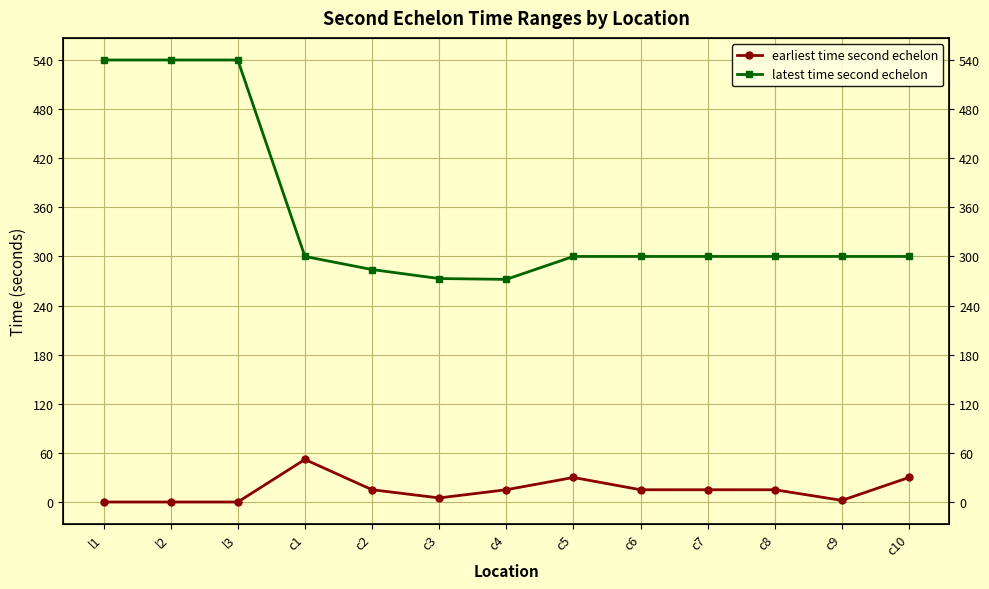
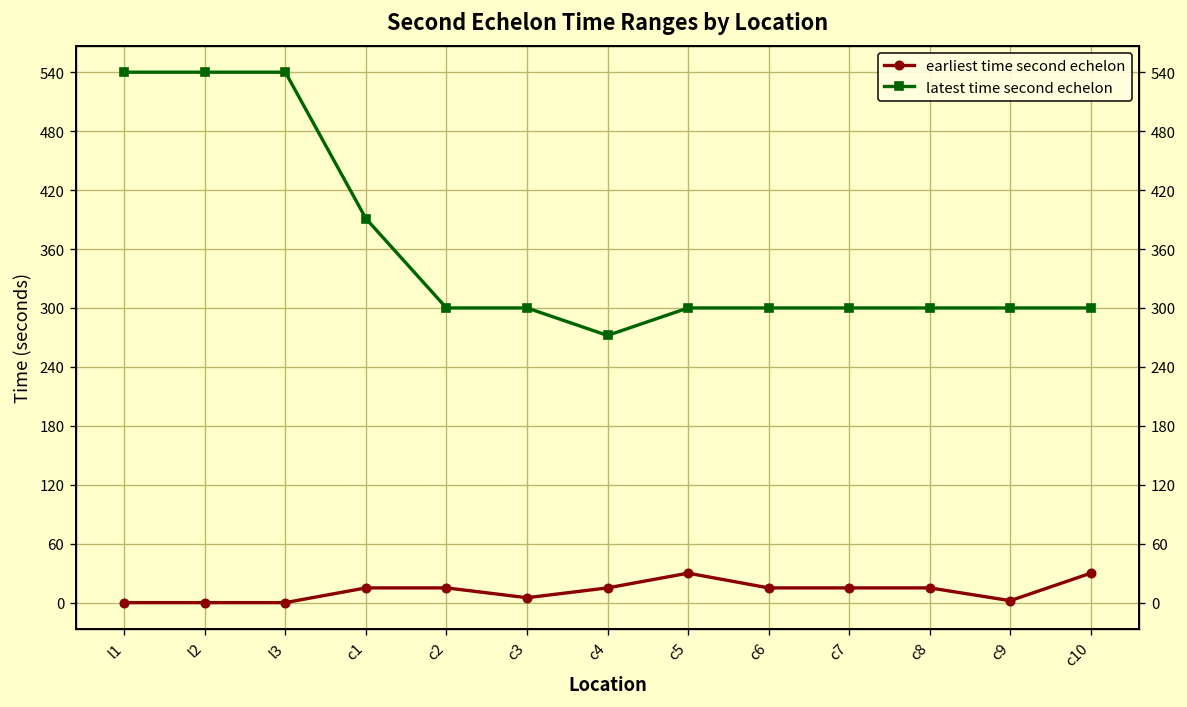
  {
    "earliest time second echelon": {
      "l1": 0,
      "l2": 0,
      "l3": 0,
-     "c1": 50,
+     "c1": 20,
      "c2": 20,
      "c3": 10,
      "c4": 20,
      "c5": 30,
      "c6": 20,
      "c7": 20,
      "c8": 20,
      "c9": 0,
      "c10": 30
    },
    "latest time second echelon": {
      "l1": 540,
      "l2": 540,
      "l3": 540,
-     "c1": 300,
-     "c2": 280,
-     "c3": 270,
+     "c1": 390,
+     "c2": 300,
+     "c3": 300,
      "c4": 270,
      "c5": 300,
      "c6": 300,
      "c7": 300,
      "c8": 300,
      "c9": 300,
      "c10": 300
    }
  }
